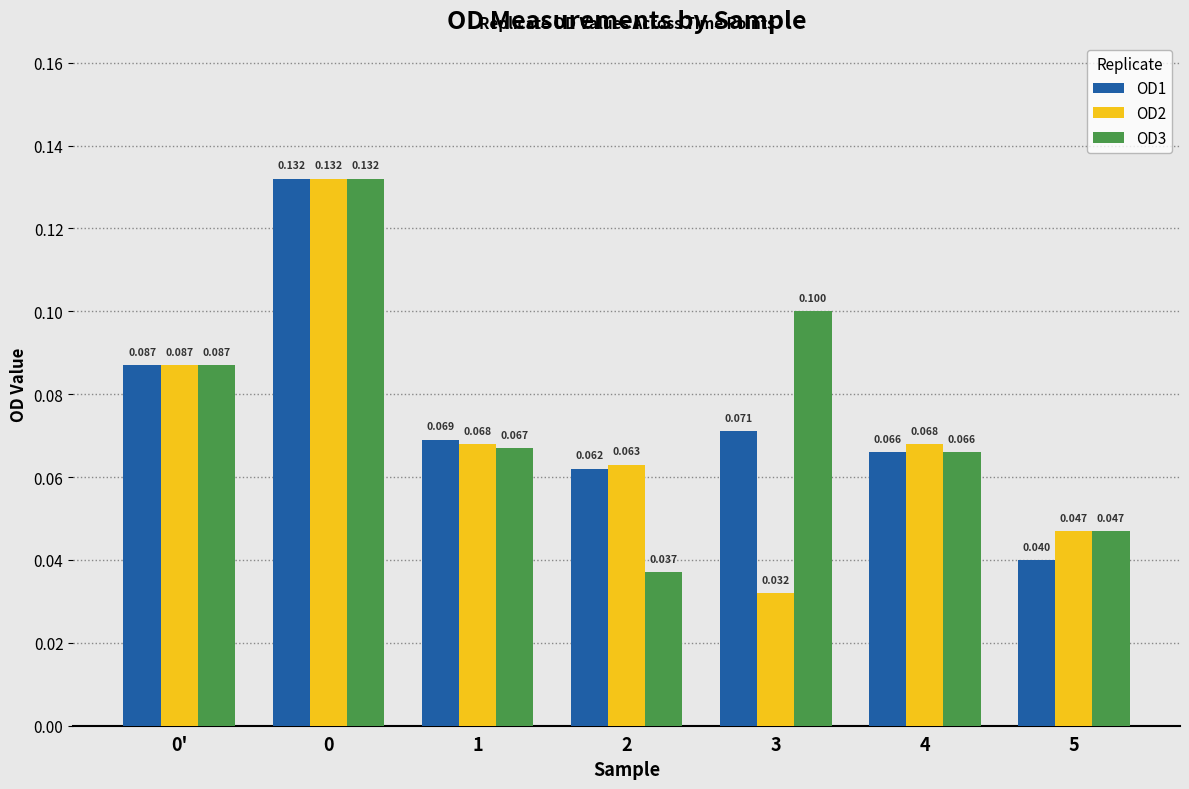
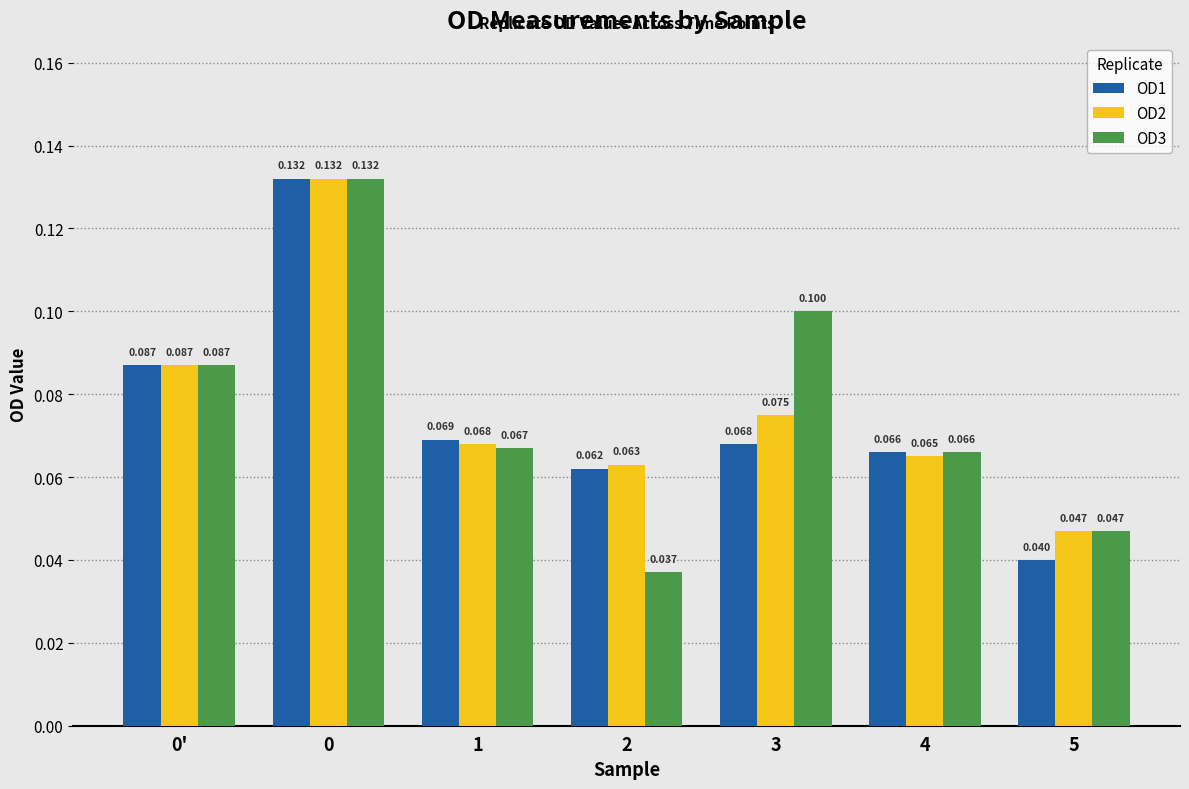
  {
    "OD1": {
      "0'": 0.087,
      "0": 0.132,
      "1": 0.069,
      "2": 0.062,
-     "3": 0.071,
+     "3": 0.068,
      "4": 0.066,
      "5": 0.040
    },
    "OD2": {
      "0'": 0.087,
      "0": 0.132,
      "1": 0.068,
      "2": 0.063,
-     "3": 0.032,
-     "4": 0.068,
+     "3": 0.075,
+     "4": 0.065,
      "5": 0.047
    },
    "OD3": {
      "0'": 0.087,
      "0": 0.132,
      "1": 0.067,
      "2": 0.037,
      "3": 0.100,
      "4": 0.066,
      "5": 0.047
    }
  }
